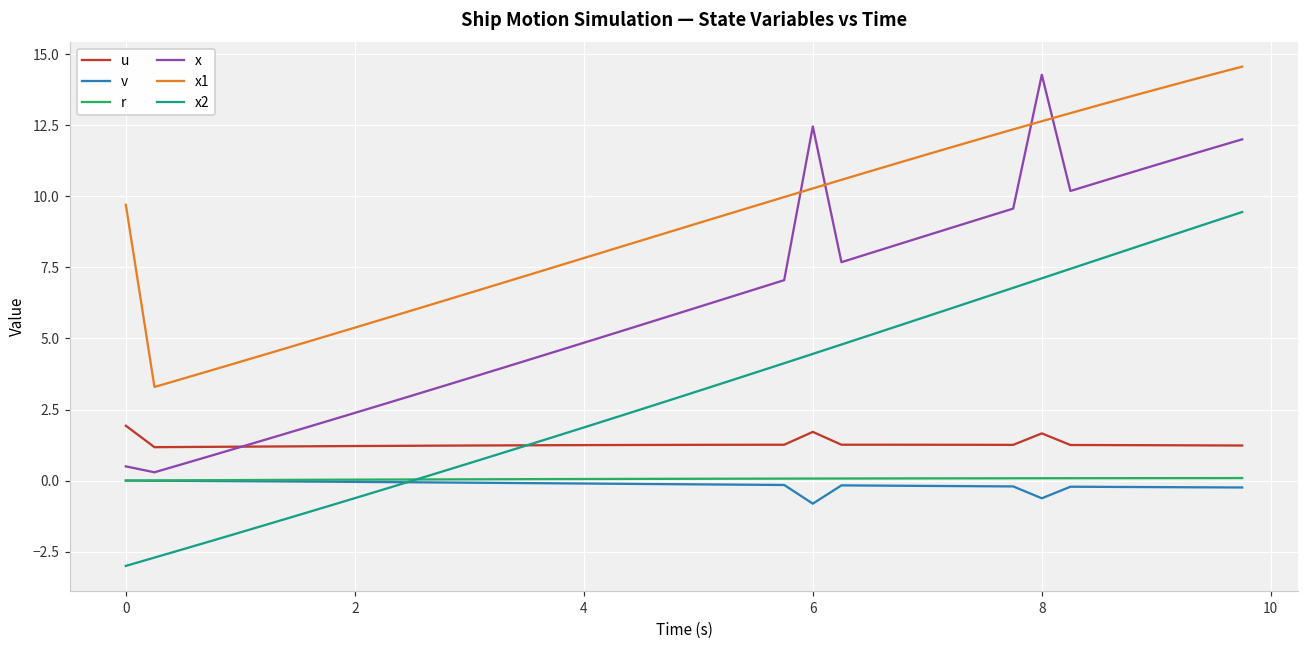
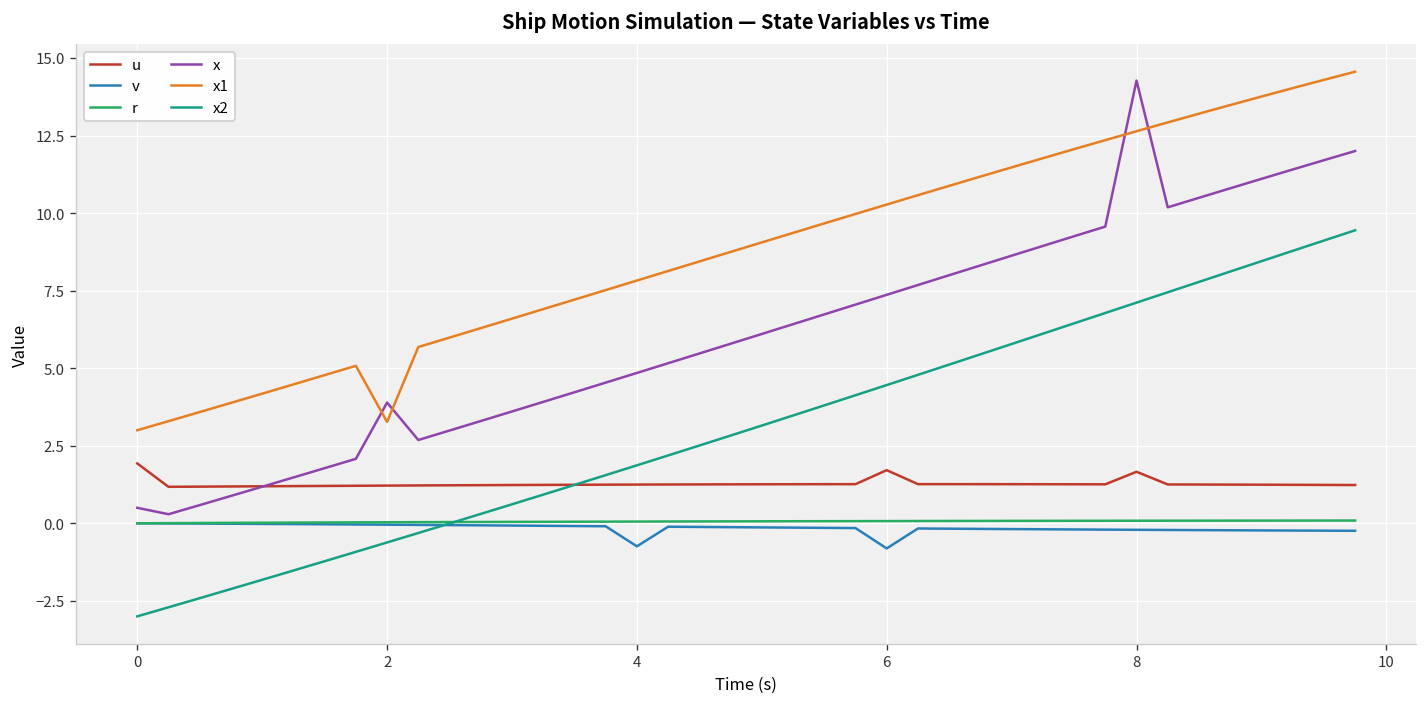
  {
    "u": {
      "0": 1.9,
      "2": 1.2,
      "4": 1.2,
      "6": 1.7,
      "8": 1.7
    },
    "v": {
-     "4": -0.1,
+     "4": -0.7,
      "6": -0.8,
-     "8": -0.6
+     "8": -0.2
    },
    "x": {
      "0": 0.5,
-     "2": 2.4,
+     "2": 3.9,
      "4": 4.8,
-     "6": 12.5,
+     "6": 7.4,
      "8": 14.3
    },
    "x1": {
-     "0": 9.7,
-     "2": 5.4,
+     "0": 3.0,
+     "2": 3.3,
      "4": 7.8,
      "6": 10.3,
      "8": 12.6
    }
  }
